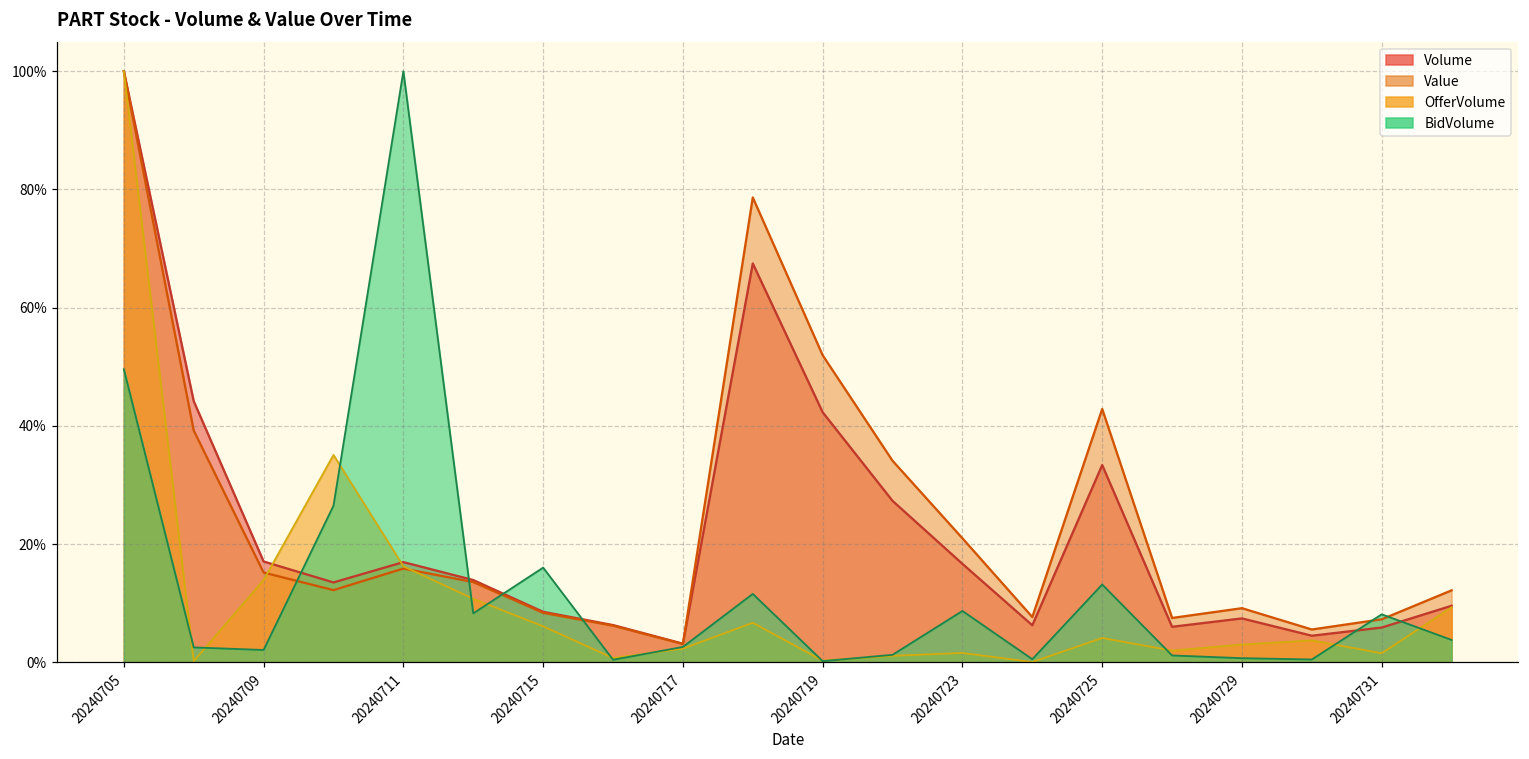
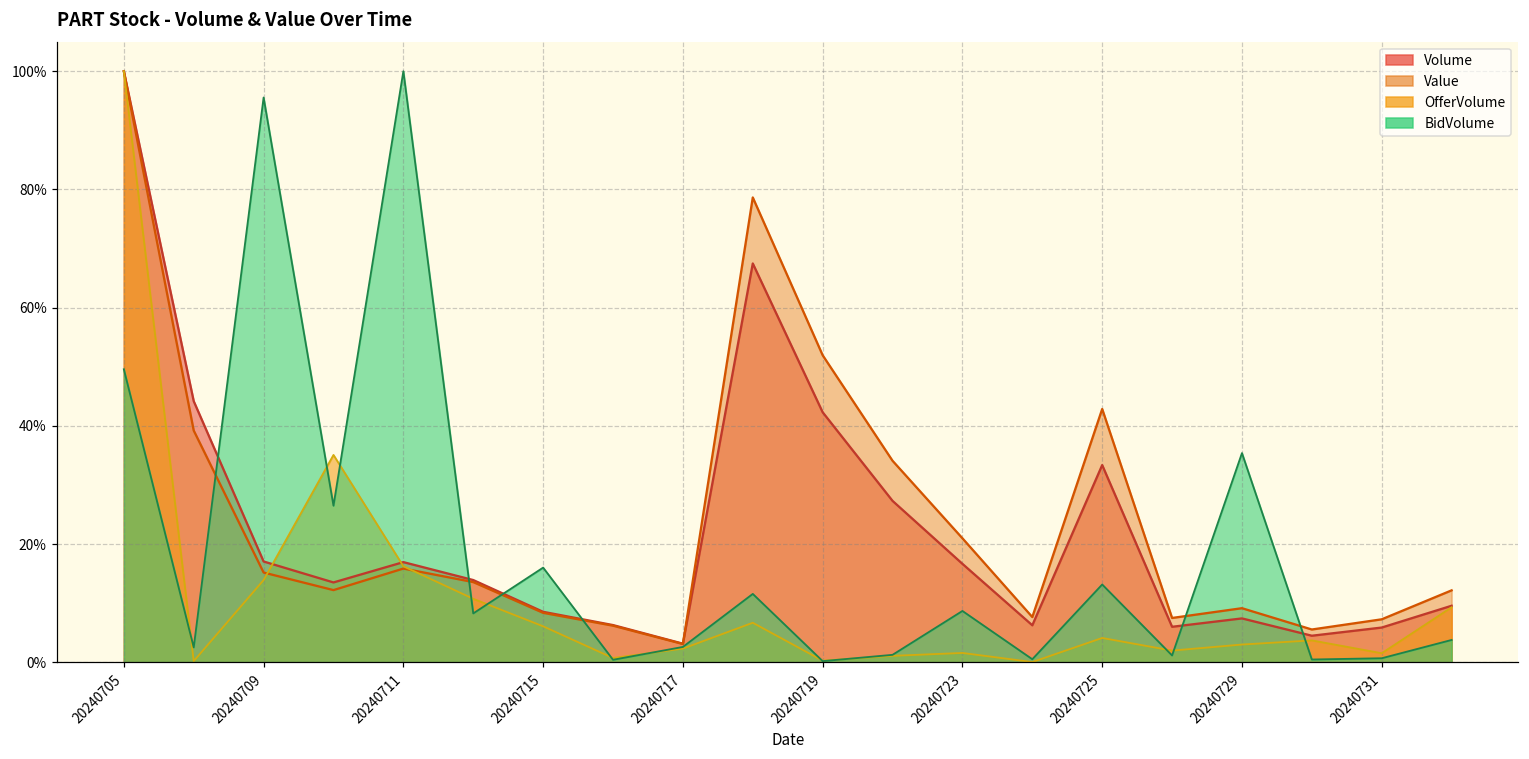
  {
    "BidVolume": {
      "20240705": "50%",
-     "20240709": "2%",
+     "20240709": "96%",
      "20240711": "100%",
      "20240715": "16%",
      "20240723": "9%",
      "20240725": "13%",
-     "20240729": "1%",
-     "20240731": "8%"
+     "20240729": "35%",
+     "20240731": "1%"
    }
  }
